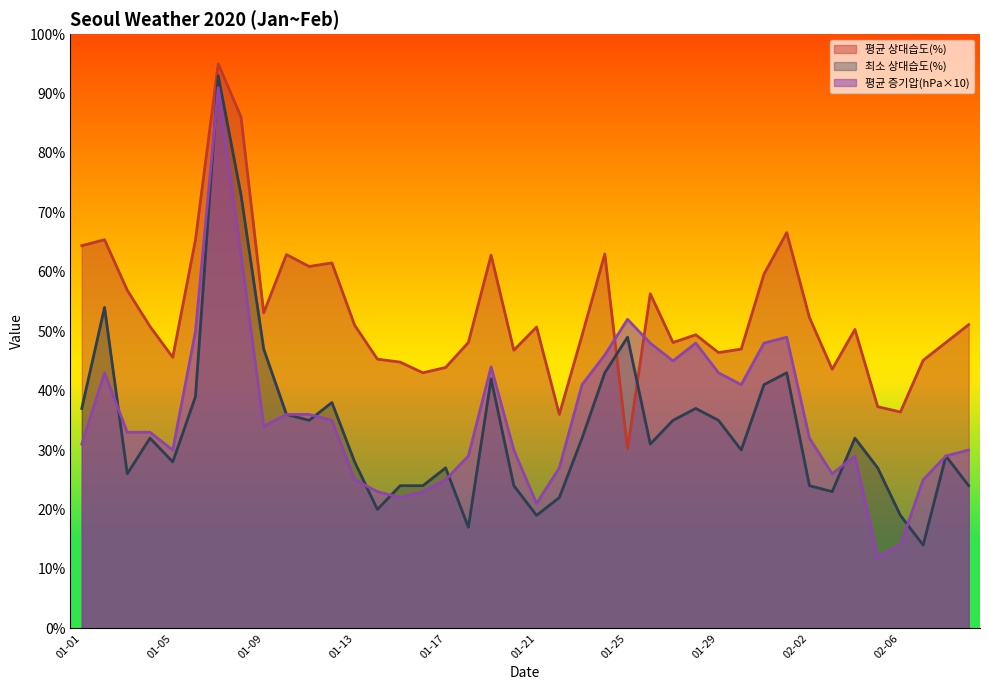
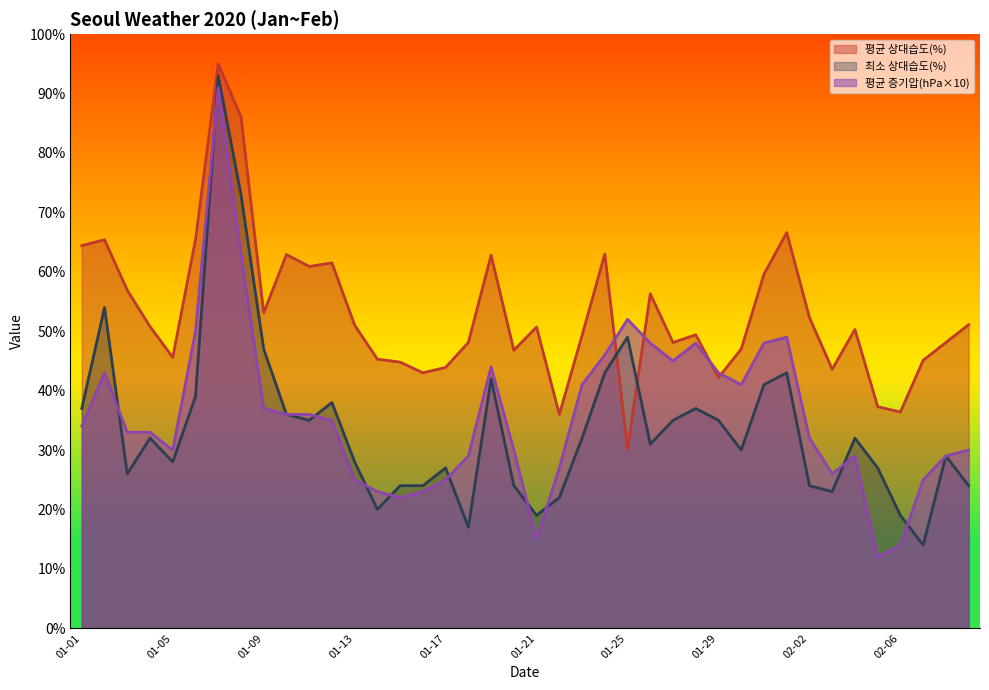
  {
    "평균 상대습도(%)": {
      "01-01": "64%",
      "01-05": "46%",
      "01-09": "53%",
      "01-13": "51%",
      "01-17": "44%",
      "01-21": "51%",
      "01-25": "30%",
-     "01-29": "46%",
+     "01-29": "42%",
      "02-02": "52%",
      "02-06": "36%"
    },
    "최소 상대습도(%)": {
      "01-01": "37%",
      "01-05": "28%",
      "01-09": "47%",
      "01-13": "28%",
      "01-17": "27%",
      "01-21": "19%",
      "01-25": "49%",
      "01-29": "35%",
      "02-02": "24%",
      "02-06": "19%"
    },
    "평균 증기압(hPa×10)": {
-     "01-01": "31%",
+     "01-01": "34%",
      "01-05": "30%",
-     "01-09": "34%",
+     "01-09": "37%",
      "01-13": "25%",
      "01-17": "25%",
-     "01-21": "21%",
+     "01-21": "15%",
      "01-25": "52%",
      "01-29": "43%",
      "02-02": "32%",
      "02-06": "14%"
    }
  }
